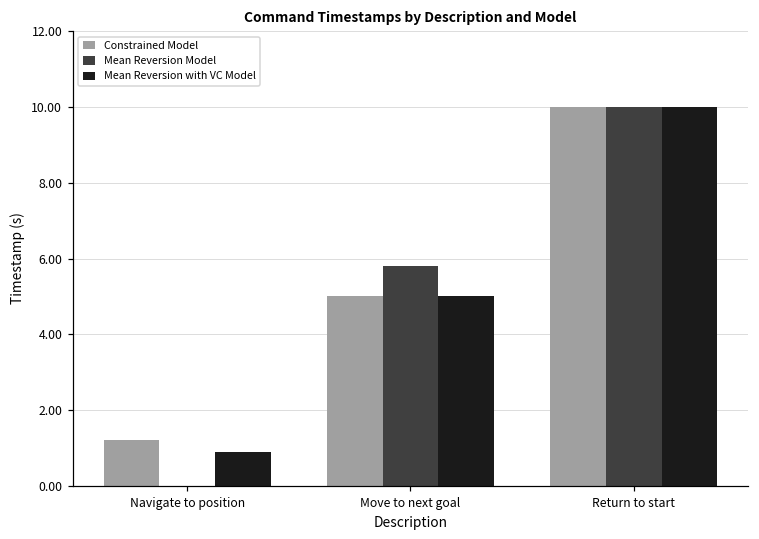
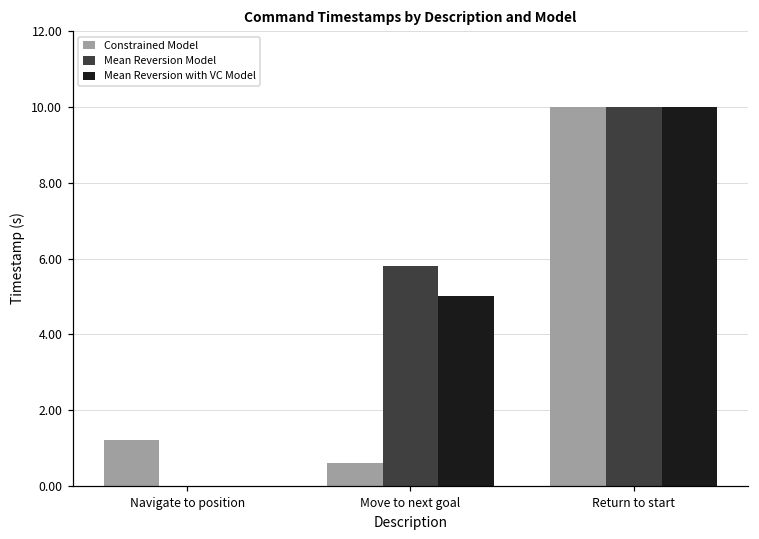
  {
    "Constrained Model": {
      "Navigate to position": 1.2,
-     "Move to next goal": 5.0,
+     "Move to next goal": 0.6,
      "Return to start": 10.0
    },
    "Mean Reversion Model": {
      "Navigate to position": 0.0,
      "Move to next goal": 5.8,
      "Return to start": 10.0
    },
    "Mean Reversion with VC Model": {
-     "Navigate to position": 0.9,
+     "Navigate to position": 0.0,
      "Move to next goal": 5.0,
      "Return to start": 10.0
    }
  }
